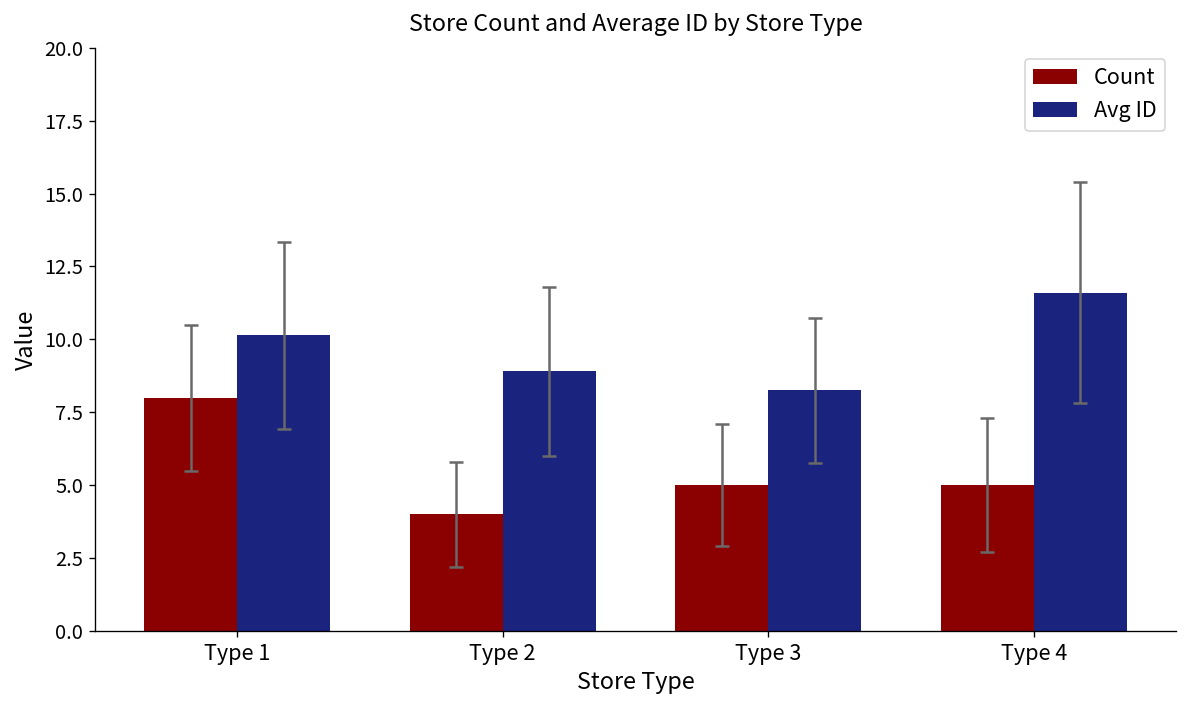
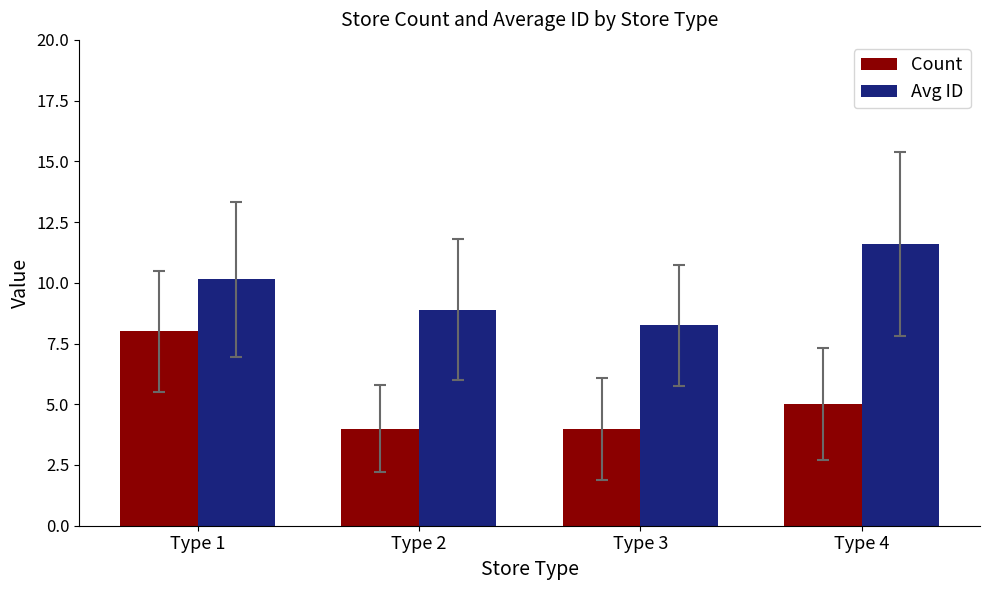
  {
    "Count": {
      "Type 1": 8,
      "Type 2": 4,
-     "Type 3": 5,
+     "Type 3": 4,
      "Type 4": 5
    },
    "Avg ID": {
      "Type 1": 10.1,
      "Type 2": 9,
      "Type 3": 8.3,
      "Type 4": 11.6
    }
  }
